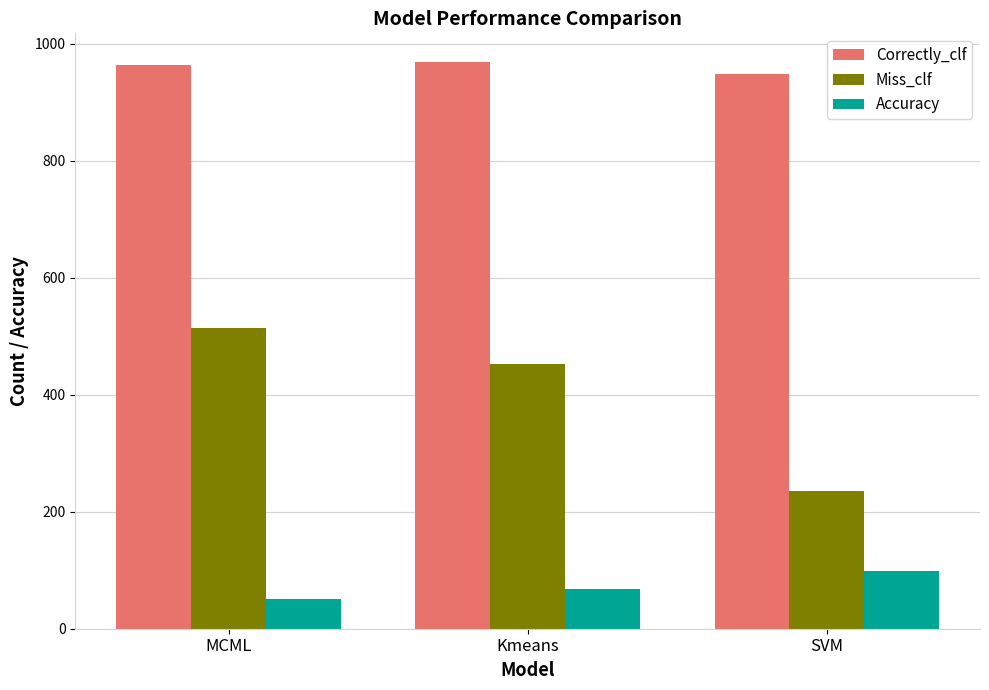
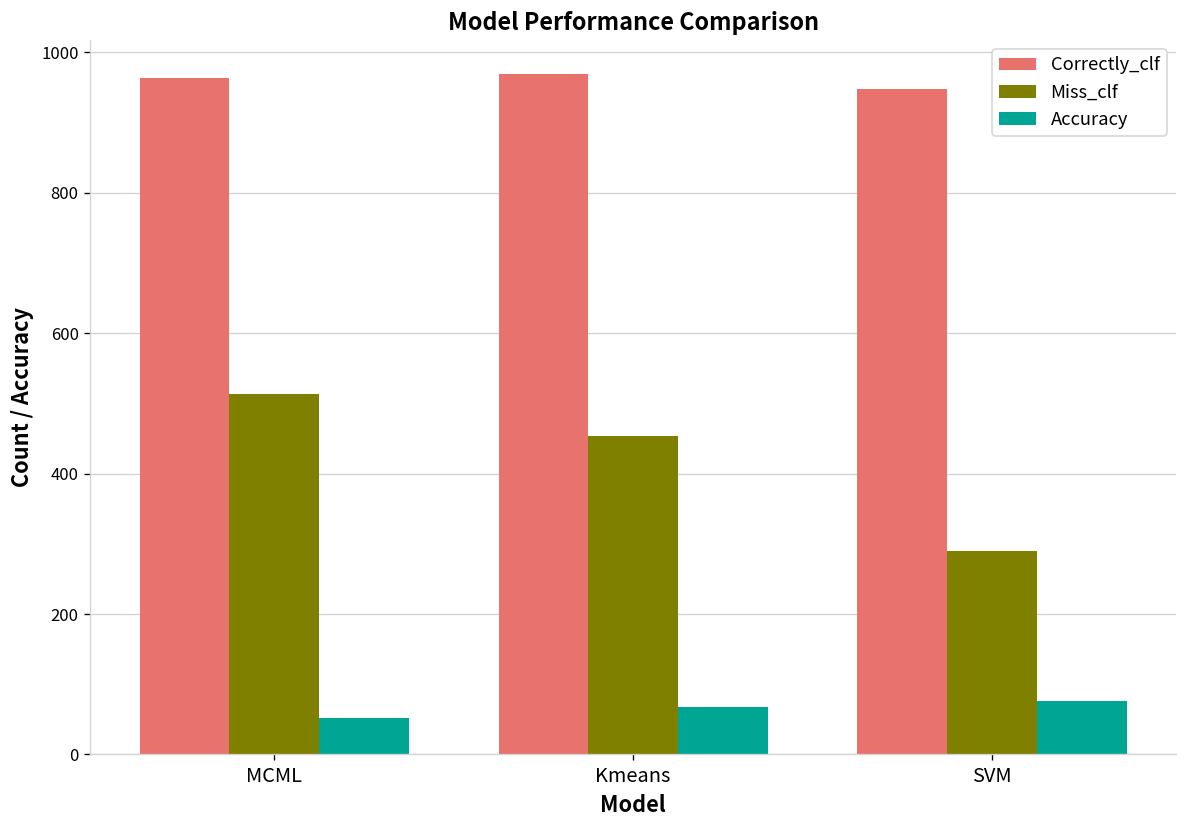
  {
    "Correctly_clf": {
      "MCML": 960,
      "Kmeans": 970,
      "SVM": 950
    },
    "Miss_clf": {
      "MCML": 510,
      "Kmeans": 450,
-     "SVM": 240
+     "SVM": 290
    },
    "Accuracy": {
      "MCML": 50,
      "Kmeans": 70,
-     "SVM": 100
+     "SVM": 80
    }
  }
